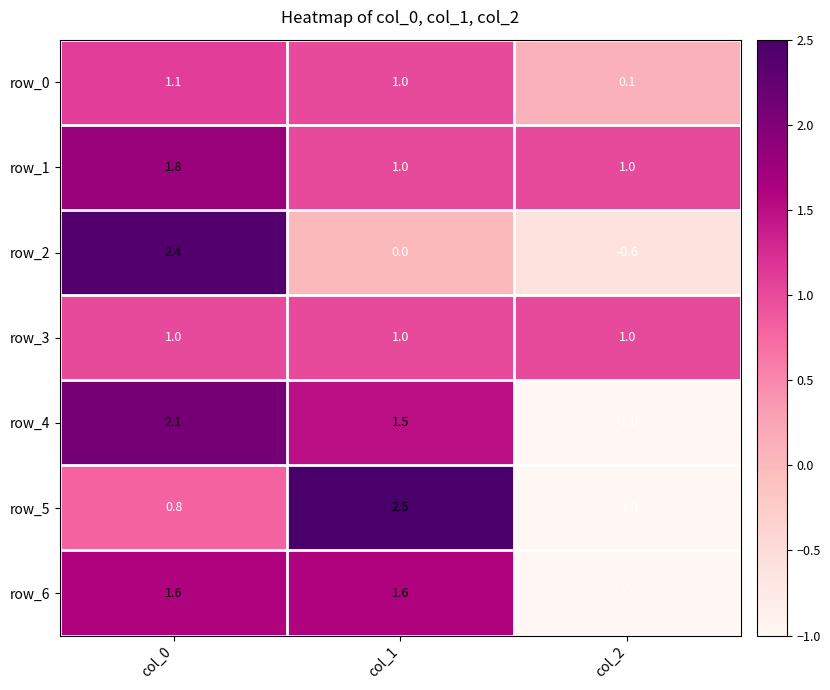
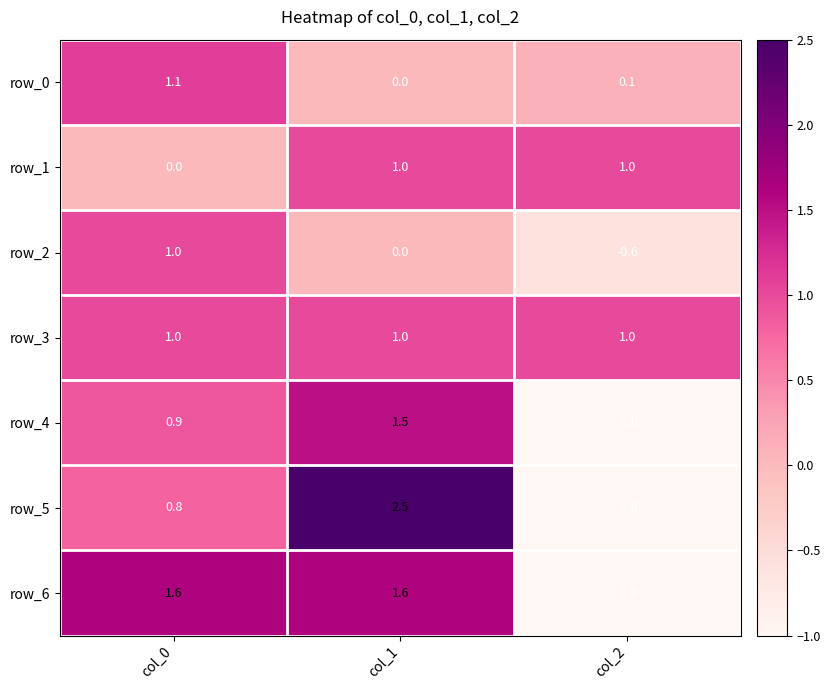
  {
    "row_0": {
      "col_0": 1.1,
-     "col_1": 1.0,
+     "col_1": 0.0,
      "col_2": 0.1
    },
    "row_1": {
-     "col_0": 1.8,
+     "col_0": 0.0,
      "col_1": 1.0,
      "col_2": 1.0
    },
    "row_2": {
-     "col_0": 2.4,
+     "col_0": 1.0,
      "col_1": 0.0
    },
    "row_3": {
      "col_0": 1.0,
      "col_1": 1.0,
      "col_2": 1.0
    },
    "row_4": {
-     "col_0": 2.1,
+     "col_0": 0.9,
      "col_1": 1.5
    },
    "row_5": {
      "col_0": 0.8,
      "col_1": 2.5
    },
    "row_6": {
      "col_0": 1.6,
      "col_1": 1.6
    }
  }
